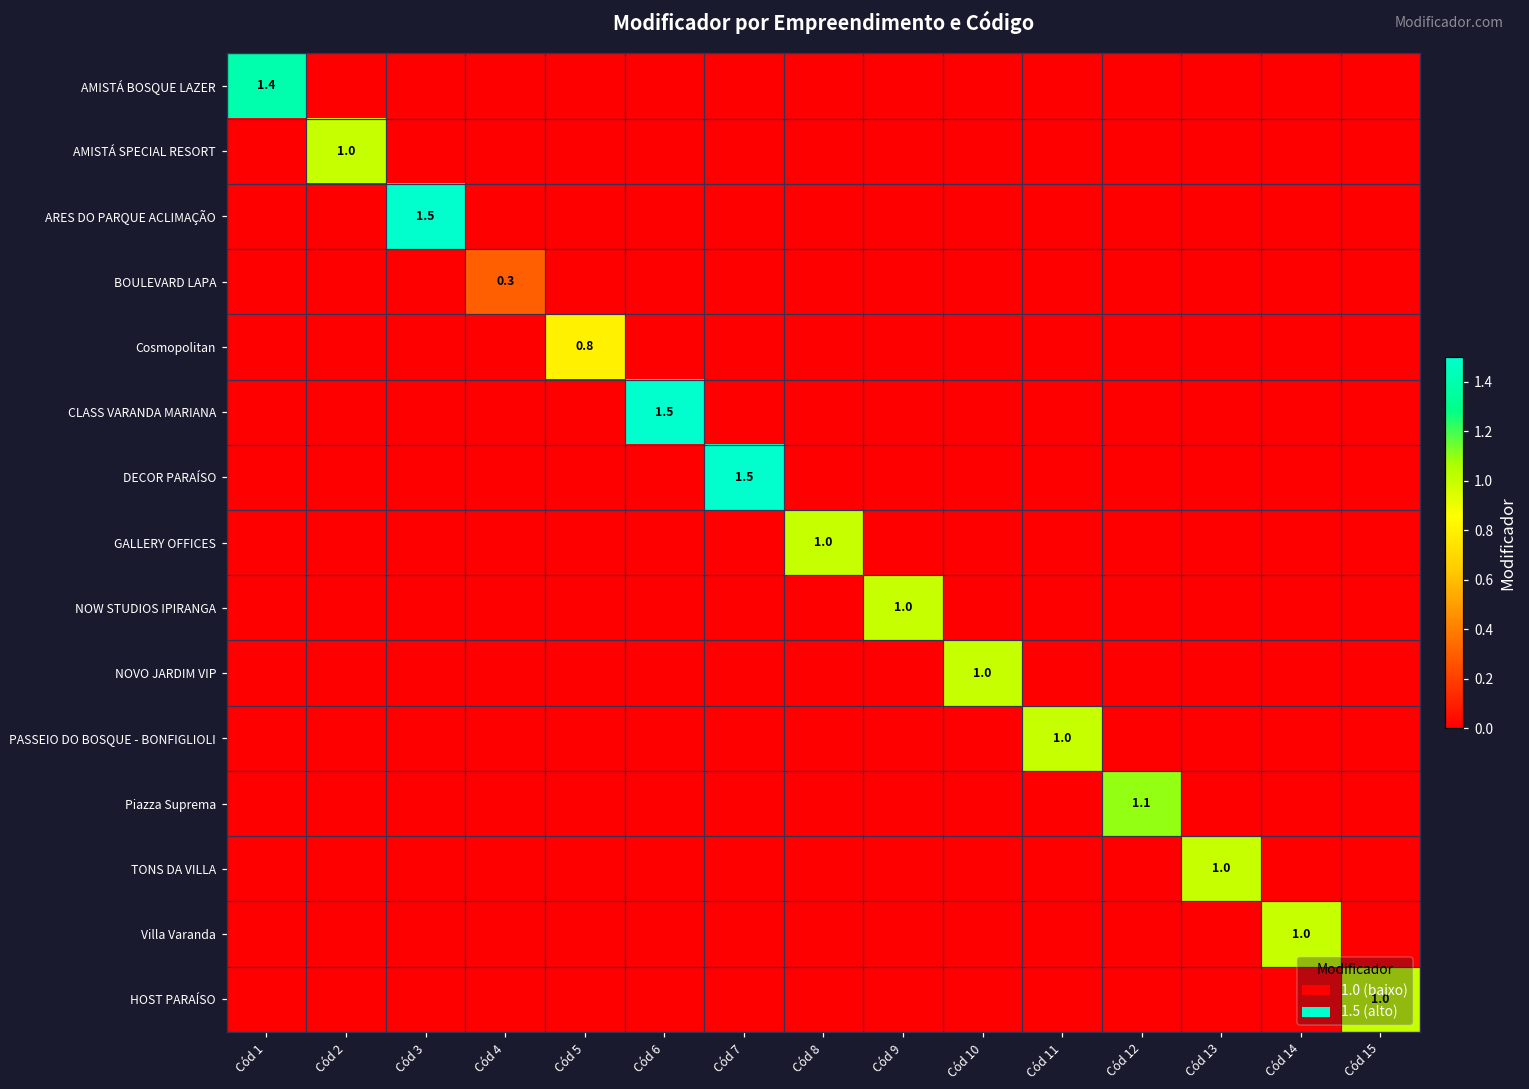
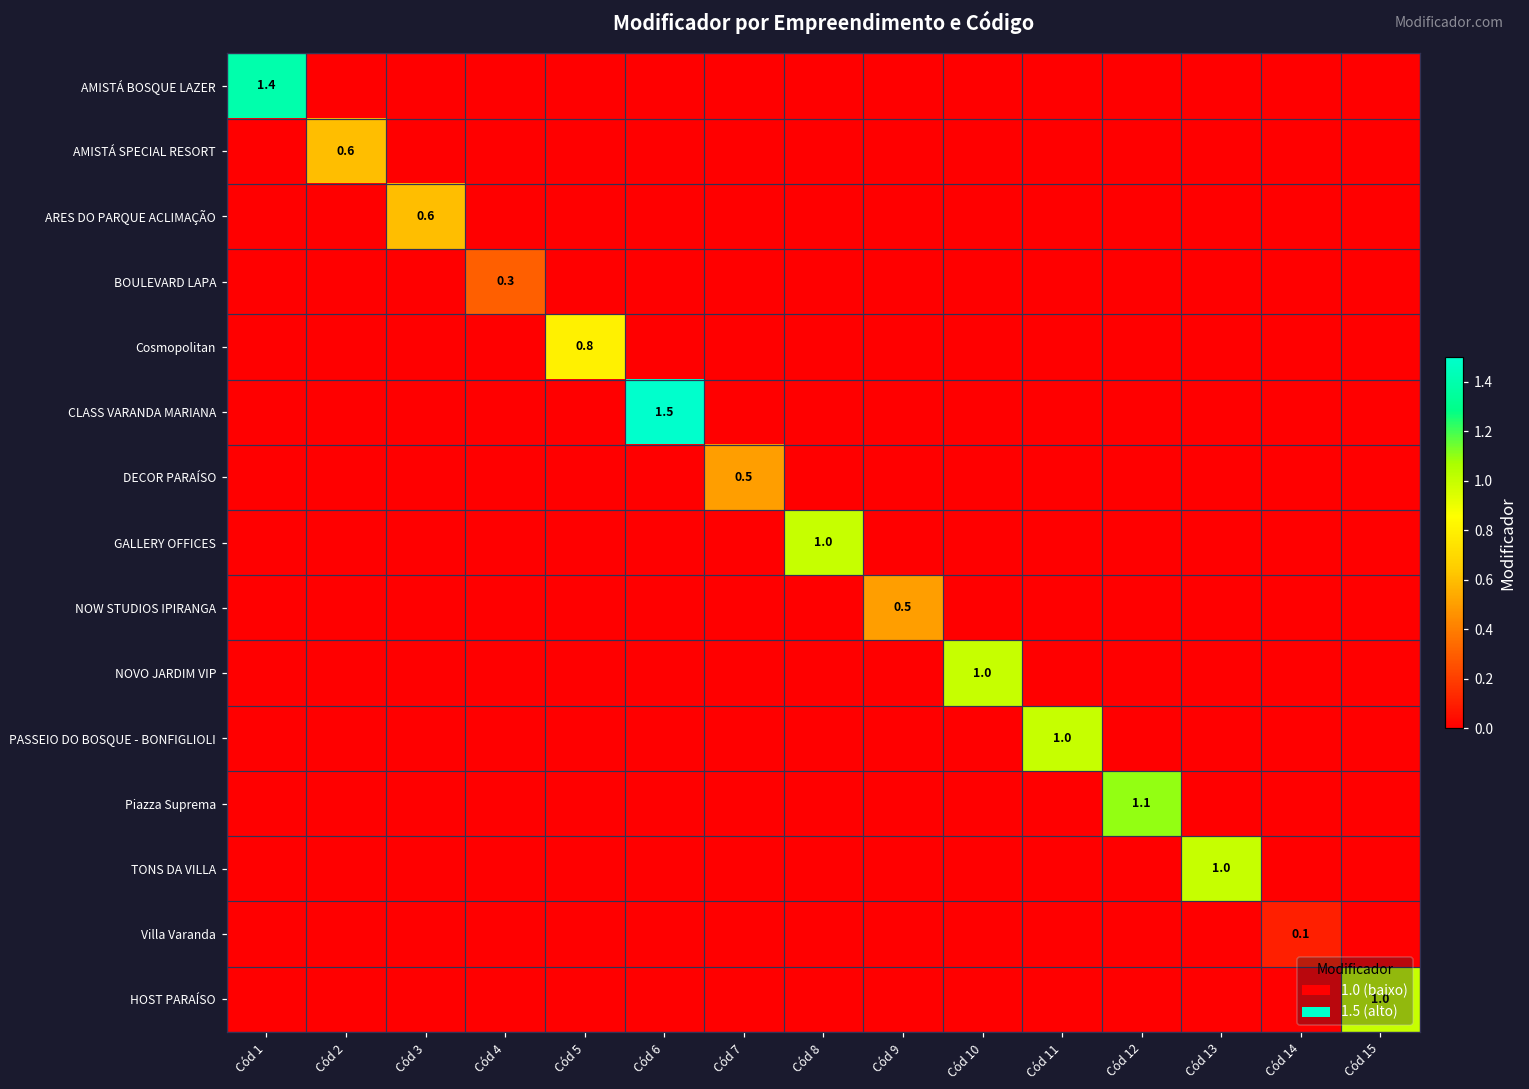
  {
    "AMISTÁ BOSQUE LAZER": {
      "Cód 1": 1.4
    },
    "AMISTÁ SPECIAL RESORT": {
-     "Cód 2": 1.0
+     "Cód 2": 0.6
    },
    "ARES DO PARQUE ACLIMAÇÃO": {
-     "Cód 3": 1.5
+     "Cód 3": 0.6
    },
    "BOULEVARD LAPA": {
      "Cód 4": 0.3
    },
    "Cosmopolitan": {
      "Cód 5": 0.8
    },
    "CLASS VARANDA MARIANA": {
      "Cód 6": 1.5
    },
    "DECOR PARAÍSO": {
-     "Cód 7": 1.5
+     "Cód 7": 0.5
    },
    "GALLERY OFFICES": {
      "Cód 8": 1.0
    },
    "NOW STUDIOS IPIRANGA": {
-     "Cód 9": 1.0
+     "Cód 9": 0.5
    },
    "NOVO JARDIM VIP": {
      "Cód 10": 1.0
    },
    "PASSEIO DO BOSQUE - BONFIGLIOLI": {
      "Cód 11": 1.0
    },
    "Piazza Suprema": {
      "Cód 12": 1.1
    },
    "TONS DA VILLA": {
      "Cód 13": 1.0
    },
    "Villa Varanda": {
-     "Cód 14": 1.0
+     "Cód 14": 0.1
    }
  }
